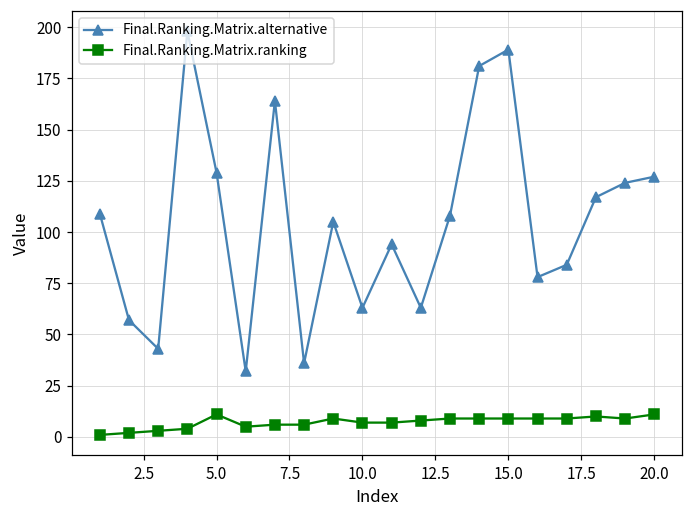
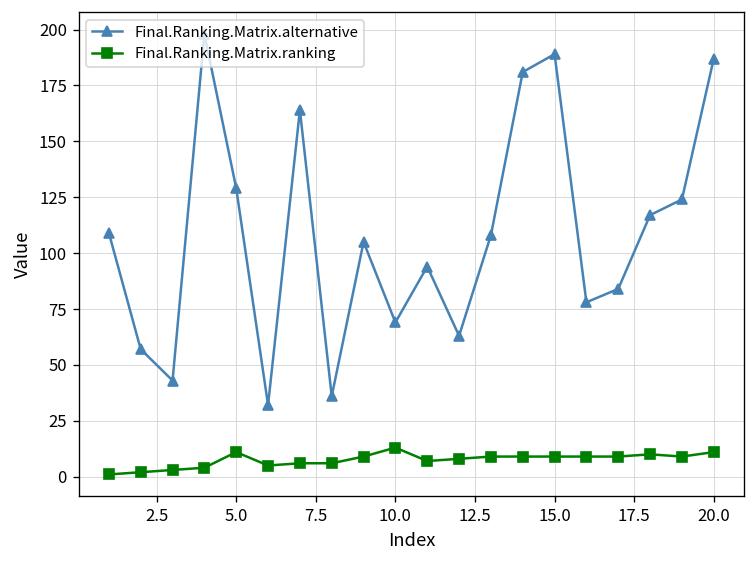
  {
    "Final.Ranking.Matrix.alternative": {
      "5.0": 129,
-     "10.0": 63,
+     "10.0": 69,
      "15.0": 189,
-     "20.0": 127
+     "20.0": 187
    },
    "Final.Ranking.Matrix.ranking": {
      "5.0": 11,
-     "10.0": 7,
+     "10.0": 13,
      "15.0": 9,
      "20.0": 11
    }
  }
